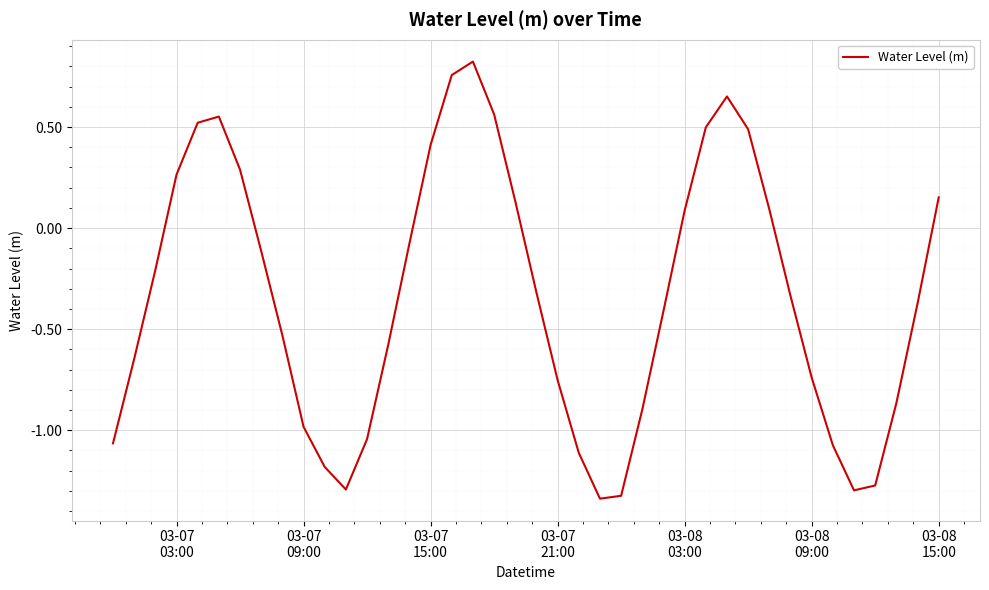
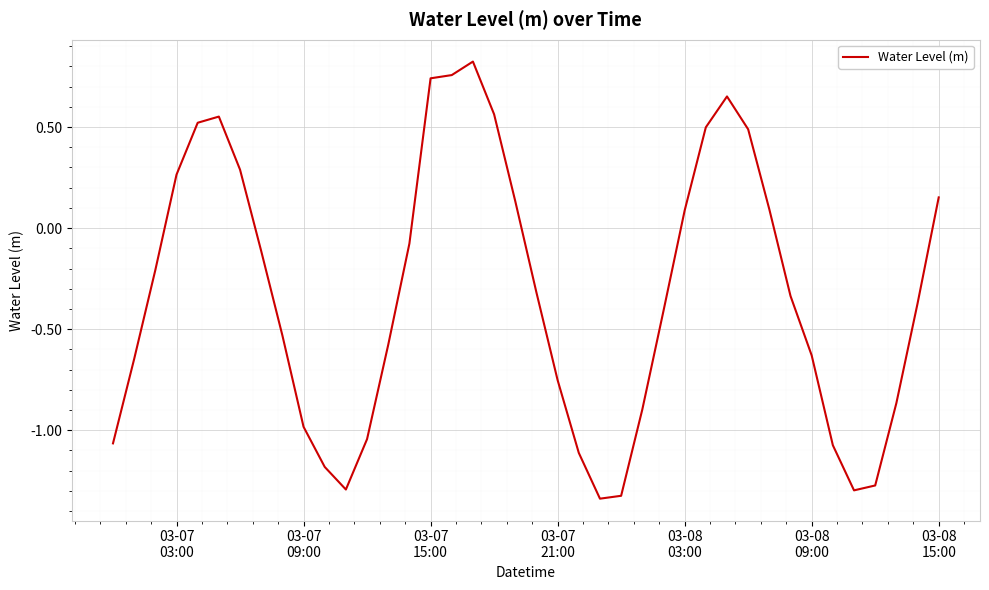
  {
    "03-07 03:00": 0.26,
    "03-07 09:00": -0.98,
-   "03-07 15:00": 0.41,
+   "03-07 15:00": 0.74,
    "03-07 21:00": -0.75,
    "03-08 03:00": 0.09,
-   "03-08 09:00": -0.74,
+   "03-08 09:00": -0.63,
    "03-08 15:00": 0.15
  }
